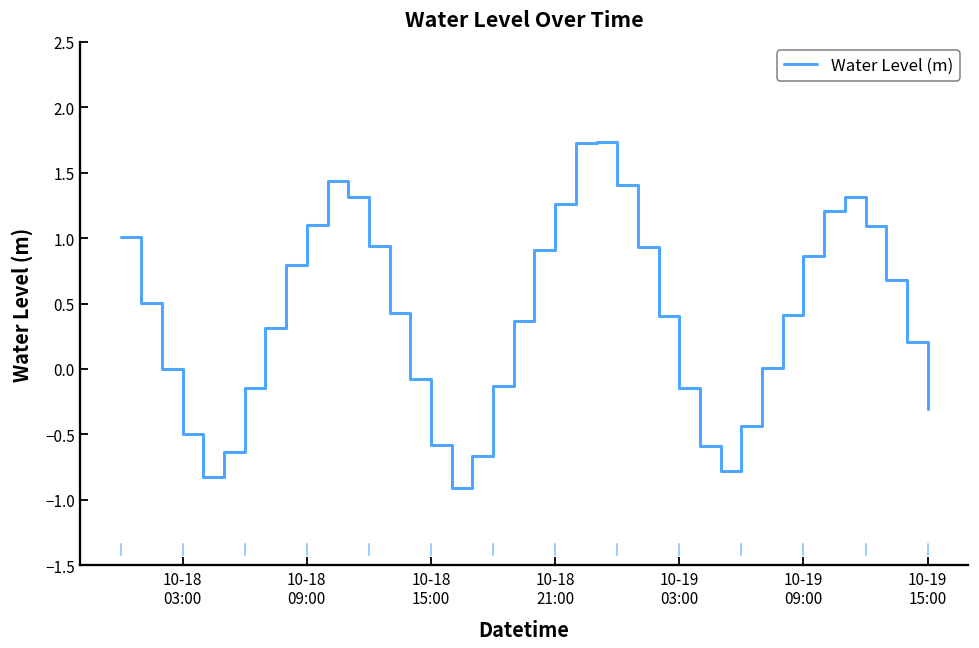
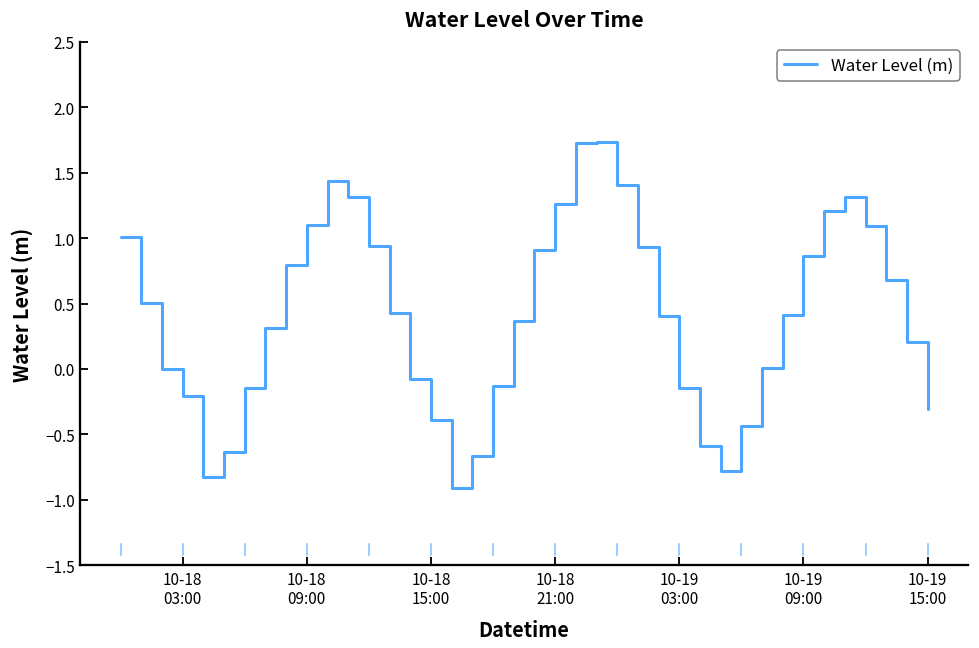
  {
-   "10-18 03:00": -0.50,
+   "10-18 03:00": -0.21,
    "10-18 09:00": 1.10,
-   "10-18 15:00": -0.58,
+   "10-18 15:00": -0.39,
    "10-18 21:00": 1.26,
    "10-19 03:00": -0.14,
    "10-19 09:00": 0.87,
    "10-19 15:00": -0.31
  }
